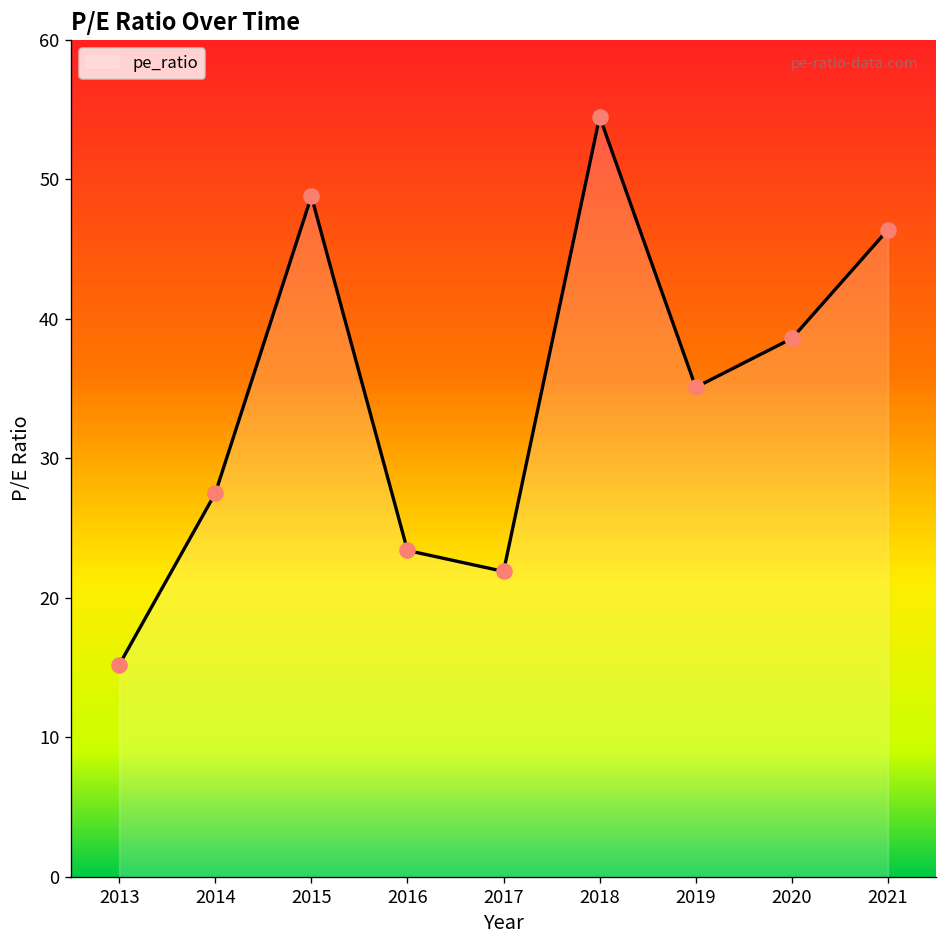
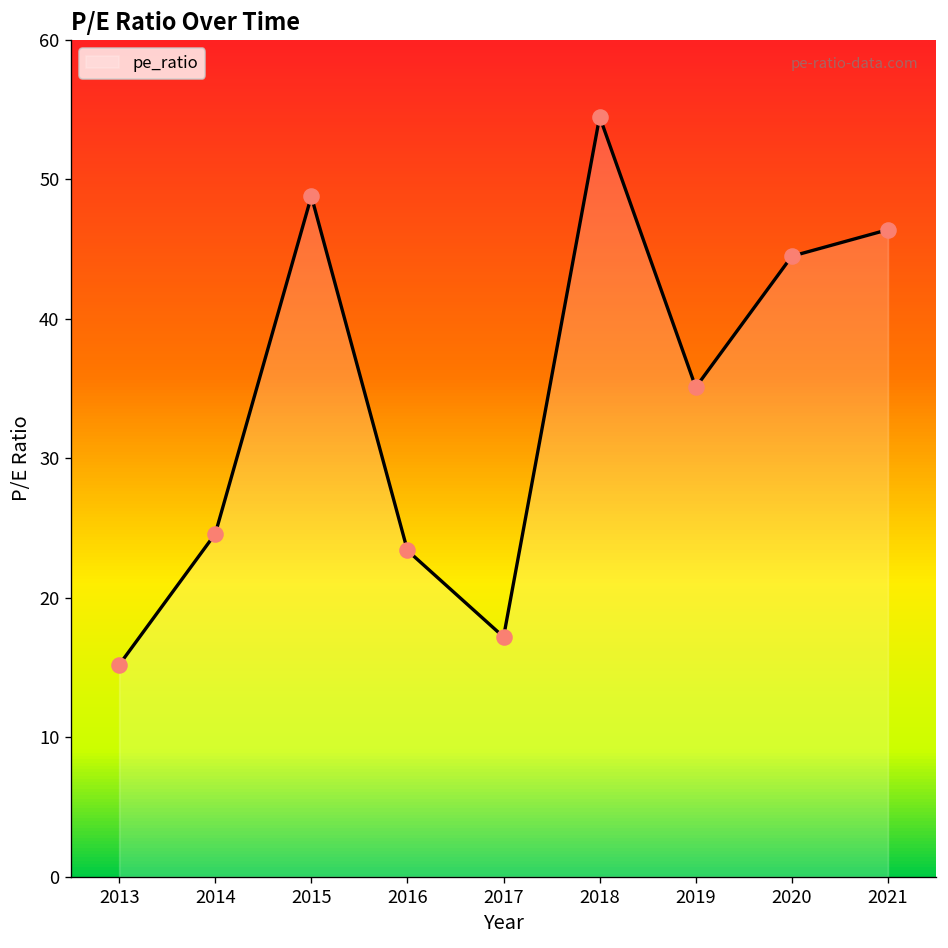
  {
    "2013": 15.2,
-   "2014": 27.5,
+   "2014": 24.6,
    "2015": 48.8,
    "2016": 23.4,
-   "2017": 21.9,
+   "2017": 17.2,
    "2018": 54.5,
    "2019": 35.1,
-   "2020": 38.6,
+   "2020": 44.5,
    "2021": 46.4
  }
